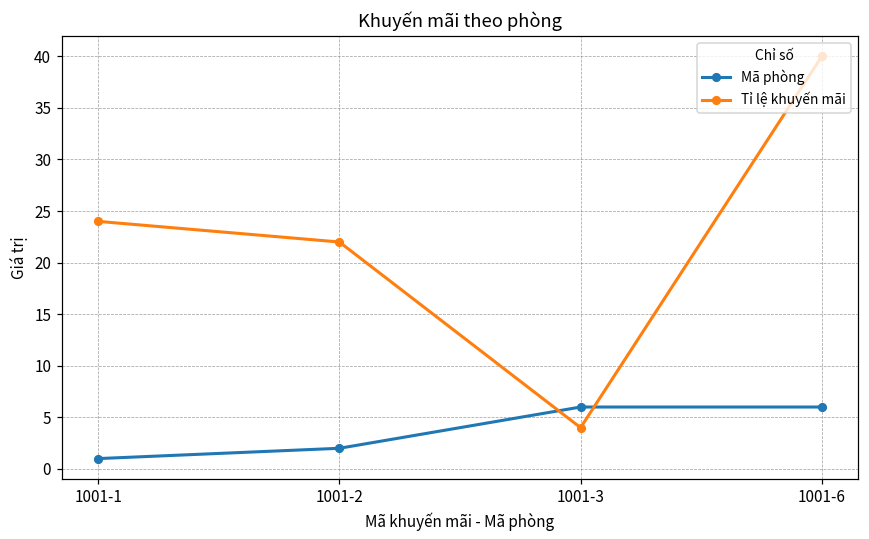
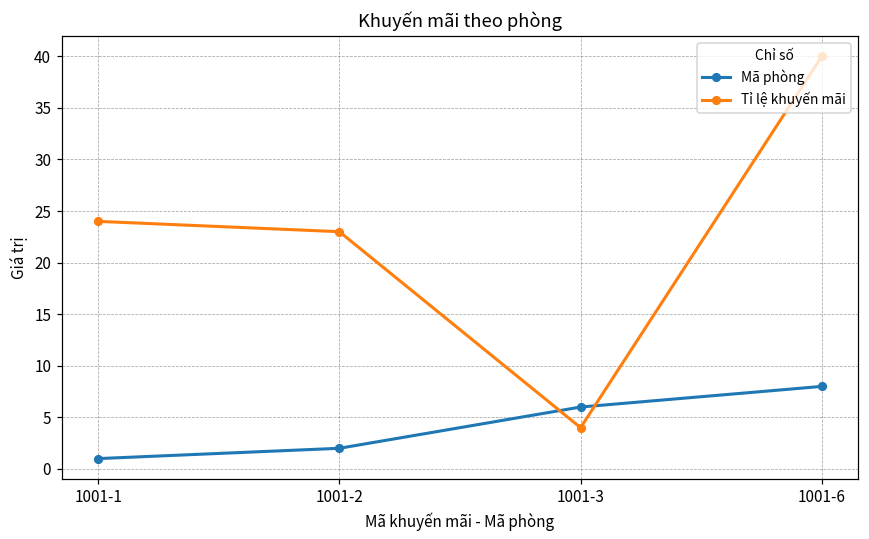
  {
    "Mã phòng": {
      "1001-1": 1,
      "1001-2": 2,
      "1001-3": 6,
-     "1001-6": 6
+     "1001-6": 8
    },
    "Tỉ lệ khuyến mãi": {
      "1001-1": 24,
-     "1001-2": 22,
+     "1001-2": 23,
      "1001-3": 4
    }
  }
